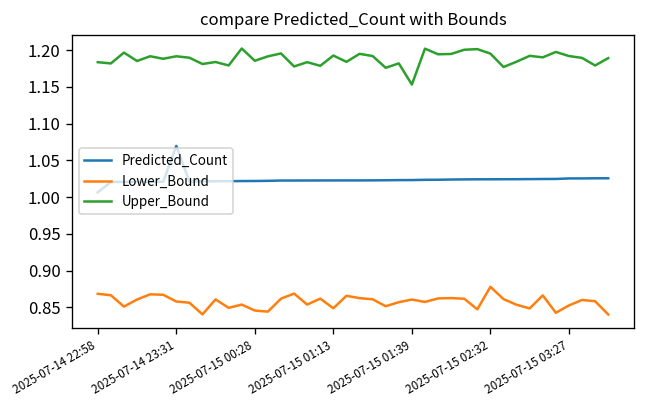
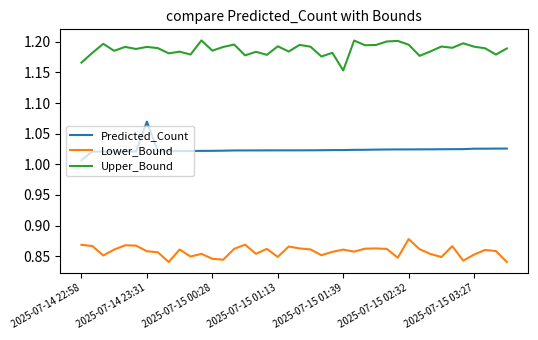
  {
    "Predicted_Count": {
      "2025-07-14 23:31": 1.07,
      "2025-07-15 00:28": 1.02,
      "2025-07-15 01:13": 1.02,
      "2025-07-15 01:39": 1.02,
      "2025-07-15 02:32": 1.02,
      "2025-07-15 03:27": 1.03
    },
    "Lower_Bound": {
      "2025-07-14 22:58": 0.87,
      "2025-07-14 23:31": 0.86,
      "2025-07-15 00:28": 0.85,
      "2025-07-15 01:13": 0.85,
      "2025-07-15 01:39": 0.86,
      "2025-07-15 02:32": 0.88,
      "2025-07-15 03:27": 0.85
    },
    "Upper_Bound": {
-     "2025-07-14 22:58": 1.18,
+     "2025-07-14 22:58": 1.17,
      "2025-07-14 23:31": 1.19,
      "2025-07-15 00:28": 1.19,
      "2025-07-15 01:13": 1.19,
      "2025-07-15 01:39": 1.15,
      "2025-07-15 02:32": 1.20,
      "2025-07-15 03:27": 1.19
    }
  }
